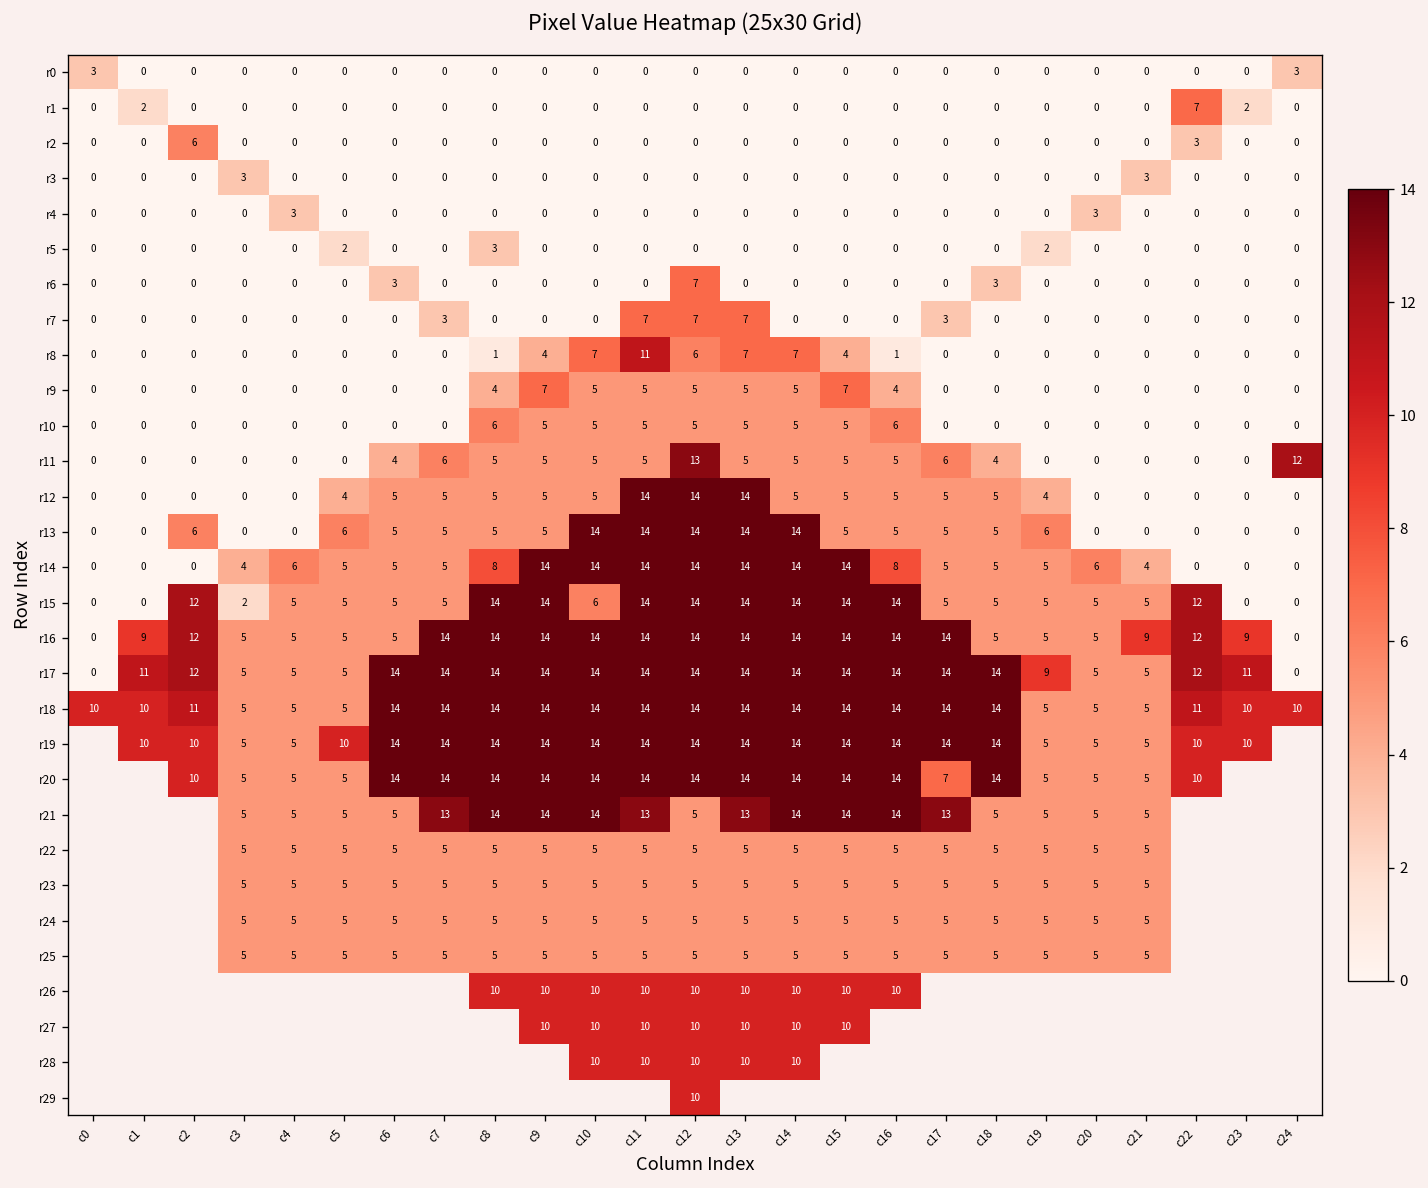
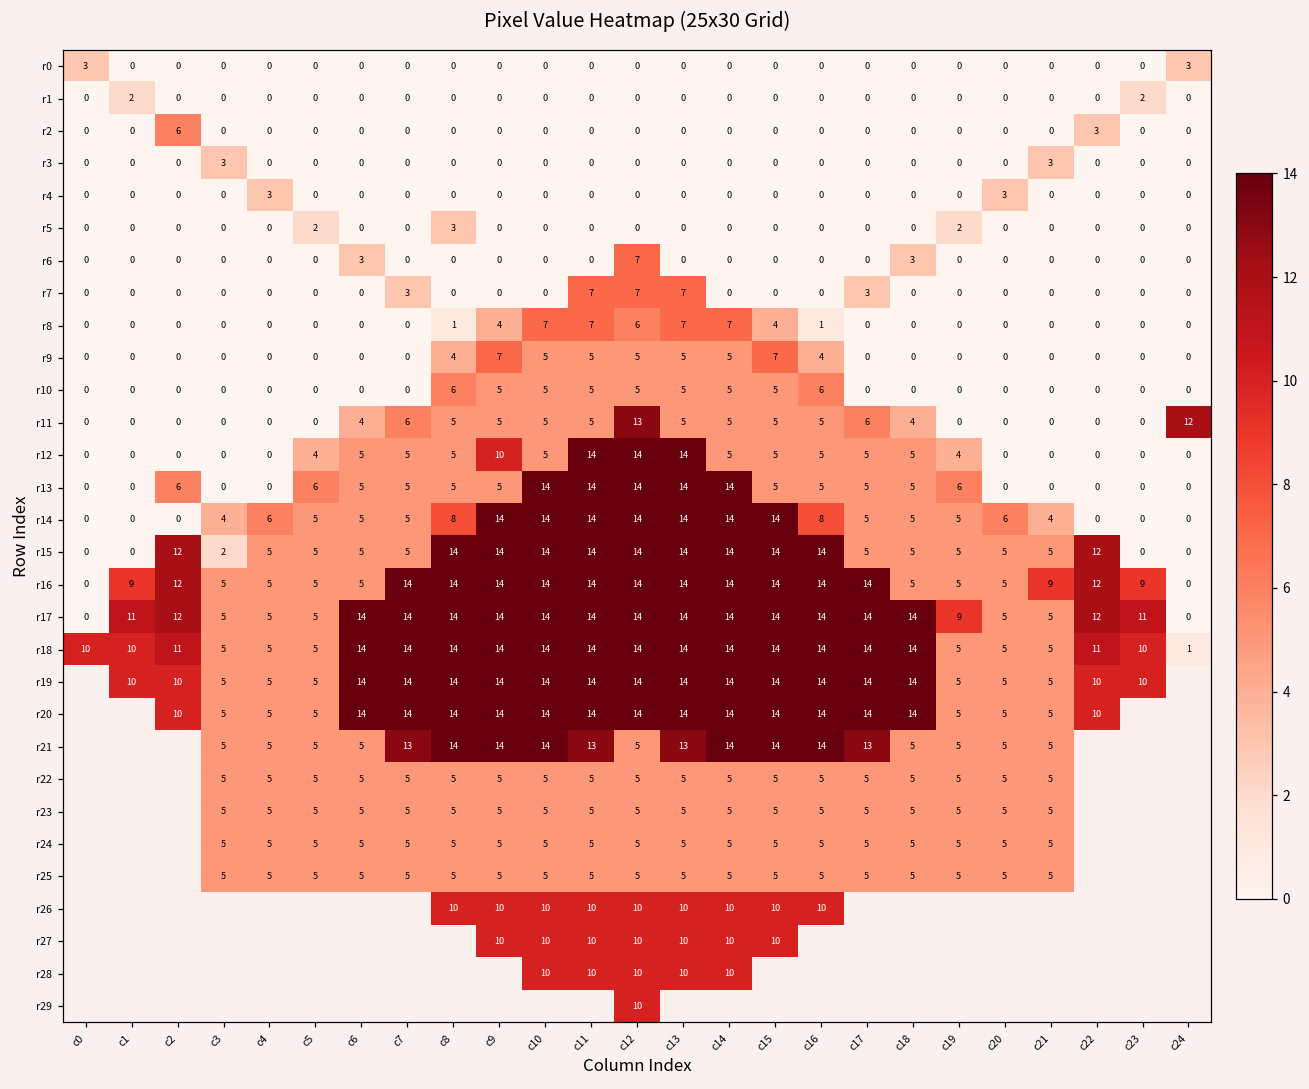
  {
    "r1": {
      "c0": 0,
      "c1": 2,
      "c2": 0,
      "c3": 0,
      "c4": 0,
      "c5": 0,
      "c6": 0,
      "c7": 0,
      "c8": 0,
      "c9": 0,
      "c10": 0,
      "c11": 0,
      "c12": 0,
      "c13": 0,
      "c14": 0,
      "c15": 0,
      "c16": 0,
      "c17": 0,
      "c18": 0,
      "c19": 0,
      "c20": 0,
      "c21": 0,
-     "c22": 7,
+     "c22": 0,
      "c23": 2,
      "c24": 0
    },
    "r8": {
      "c0": 0,
      "c1": 0,
      "c2": 0,
      "c3": 0,
      "c4": 0,
      "c5": 0,
      "c6": 0,
      "c7": 0,
      "c8": 1,
      "c9": 4,
      "c10": 7,
-     "c11": 11,
+     "c11": 7,
      "c12": 6,
      "c13": 7,
      "c14": 7,
      "c15": 4,
      "c16": 1,
      "c17": 0,
      "c18": 0,
      "c19": 0,
      "c20": 0,
      "c21": 0,
      "c22": 0,
      "c23": 0,
      "c24": 0
    },
    "r12": {
      "c0": 0,
      "c1": 0,
      "c2": 0,
      "c3": 0,
      "c4": 0,
      "c5": 4,
      "c6": 5,
      "c7": 5,
      "c8": 5,
-     "c9": 5,
+     "c9": 10,
      "c10": 5,
      "c11": 14,
      "c12": 14,
      "c13": 14,
      "c14": 5,
      "c15": 5,
      "c16": 5,
      "c17": 5,
      "c18": 5,
      "c19": 4,
      "c20": 0,
      "c21": 0,
      "c22": 0,
      "c23": 0,
      "c24": 0
    },
    "r15": {
      "c0": 0,
      "c1": 0,
      "c2": 12,
      "c3": 2,
      "c4": 5,
      "c5": 5,
      "c6": 5,
      "c7": 5,
      "c8": 14,
      "c9": 14,
-     "c10": 6,
+     "c10": 14,
      "c11": 14,
      "c12": 14,
      "c13": 14,
      "c14": 14,
      "c15": 14,
      "c16": 14,
      "c17": 5,
      "c18": 5,
      "c19": 5,
      "c20": 5,
      "c21": 5,
      "c22": 12,
      "c23": 0,
      "c24": 0
    },
    "r18": {
      "c0": 10,
      "c1": 10,
      "c2": 11,
      "c3": 5,
      "c4": 5,
      "c5": 5,
      "c6": 14,
      "c7": 14,
      "c8": 14,
      "c9": 14,
      "c10": 14,
      "c11": 14,
      "c12": 14,
      "c13": 14,
      "c14": 14,
      "c15": 14,
      "c16": 14,
      "c17": 14,
      "c18": 14,
      "c19": 5,
      "c20": 5,
      "c21": 5,
      "c22": 11,
      "c23": 10,
-     "c24": 10
+     "c24": 1
    },
    "r19": {
      "c1": 10,
      "c2": 10,
      "c3": 5,
      "c4": 5,
-     "c5": 10,
+     "c5": 5,
      "c6": 14,
      "c7": 14,
      "c8": 14,
      "c9": 14,
      "c10": 14,
      "c11": 14,
      "c12": 14,
      "c13": 14,
      "c14": 14,
      "c15": 14,
      "c16": 14,
      "c17": 14,
      "c18": 14,
      "c19": 5,
      "c20": 5,
      "c21": 5,
      "c22": 10,
      "c23": 10
    },
    "r20": {
      "c2": 10,
      "c3": 5,
      "c4": 5,
      "c5": 5,
      "c6": 14,
      "c7": 14,
      "c8": 14,
      "c9": 14,
      "c10": 14,
      "c11": 14,
      "c12": 14,
      "c13": 14,
      "c14": 14,
      "c15": 14,
      "c16": 14,
-     "c17": 7,
+     "c17": 14,
      "c18": 14,
      "c19": 5,
      "c20": 5,
      "c21": 5,
      "c22": 10
    }
  }
